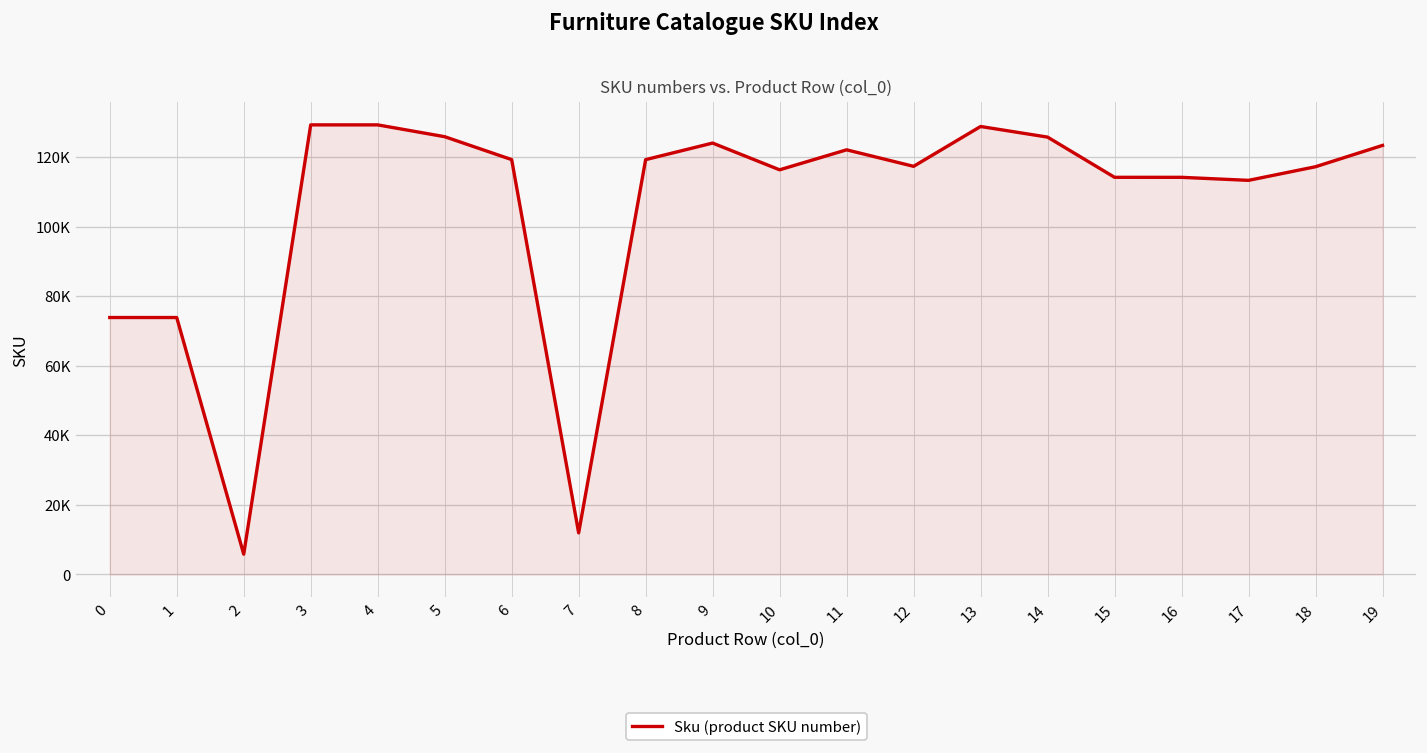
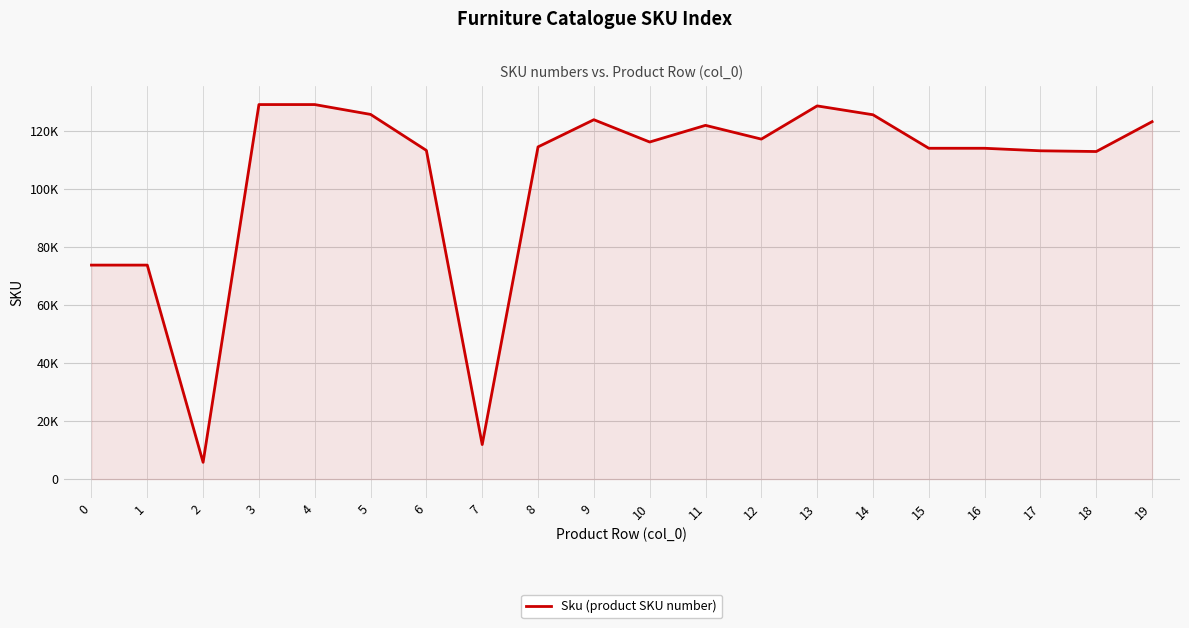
  {
    "0": 74000,
    "1": 74000,
    "2": 6000,
    "3": 129000,
    "4": 129000,
    "5": 126000,
-   "6": 119000,
+   "6": 113000,
    "7": 12000,
-   "8": 119000,
+   "8": 115000,
    "9": 124000,
    "10": 116000,
    "11": 122000,
    "12": 117000,
    "13": 129000,
    "14": 126000,
    "15": 114000,
    "16": 114000,
    "17": 113000,
-   "18": 117000,
+   "18": 113000,
    "19": 123000
  }
